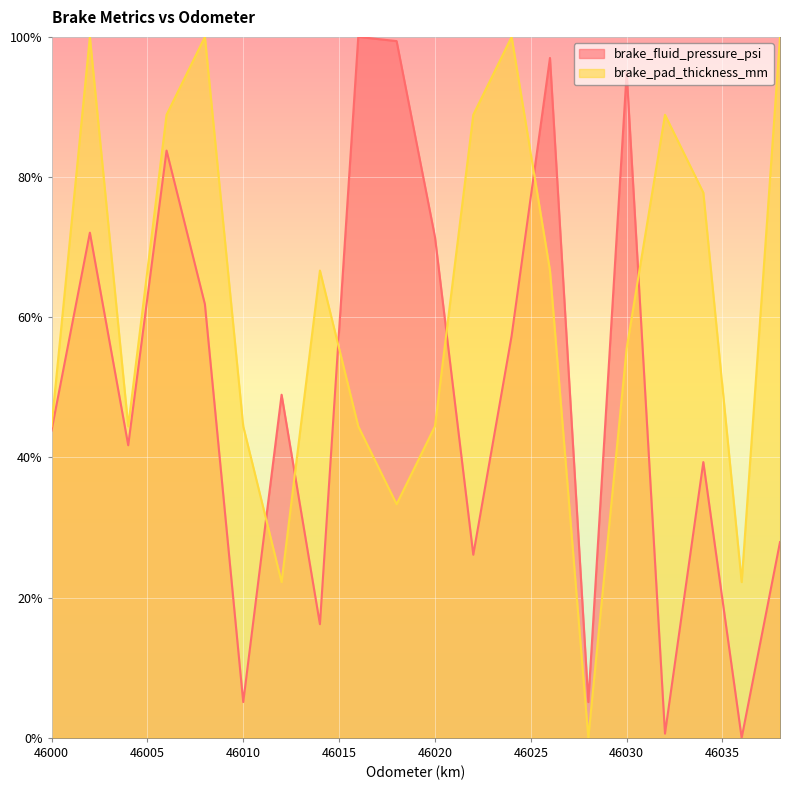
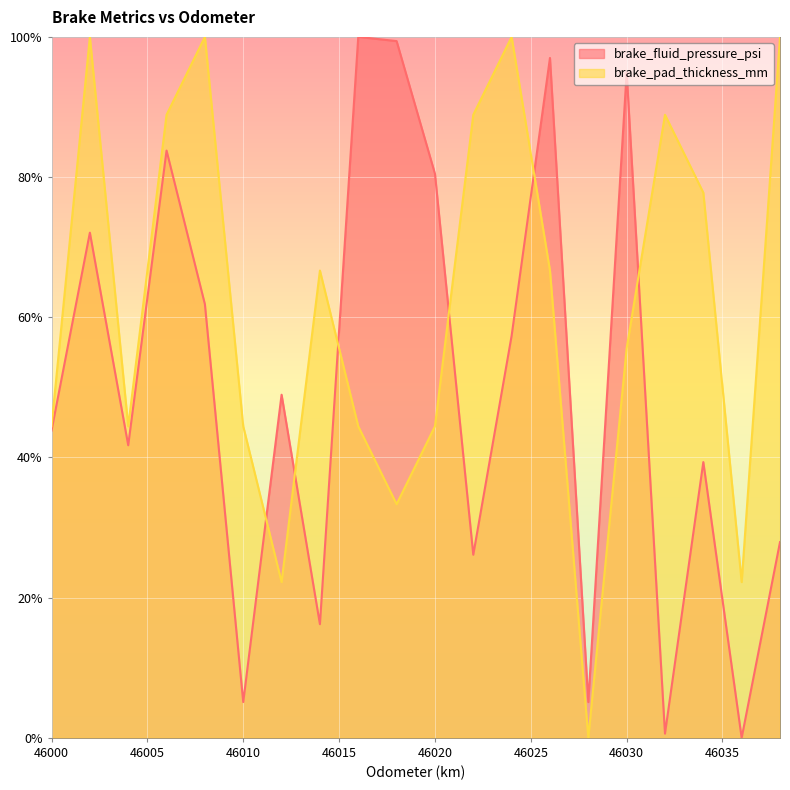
  {
    "brake_fluid_pressure_psi": {
      "46000": "44%",
      "46010": "5%",
-     "46020": "71%"
+     "46020": "80%"
    },
    "brake_pad_thickness_mm": {
      "46000": "44%",
      "46010": "44%",
      "46020": "44%",
      "46030": "56%"
    }
  }
